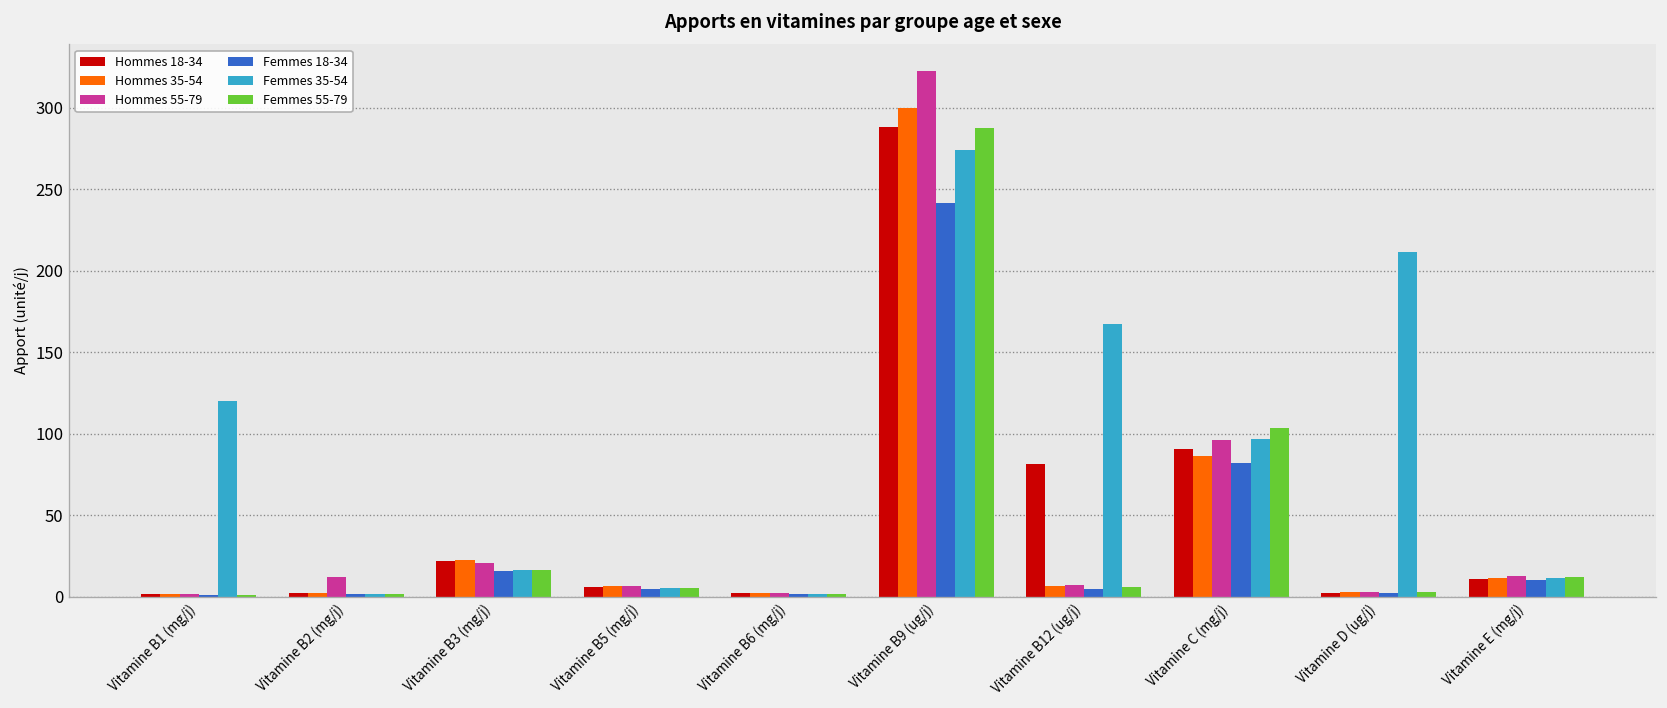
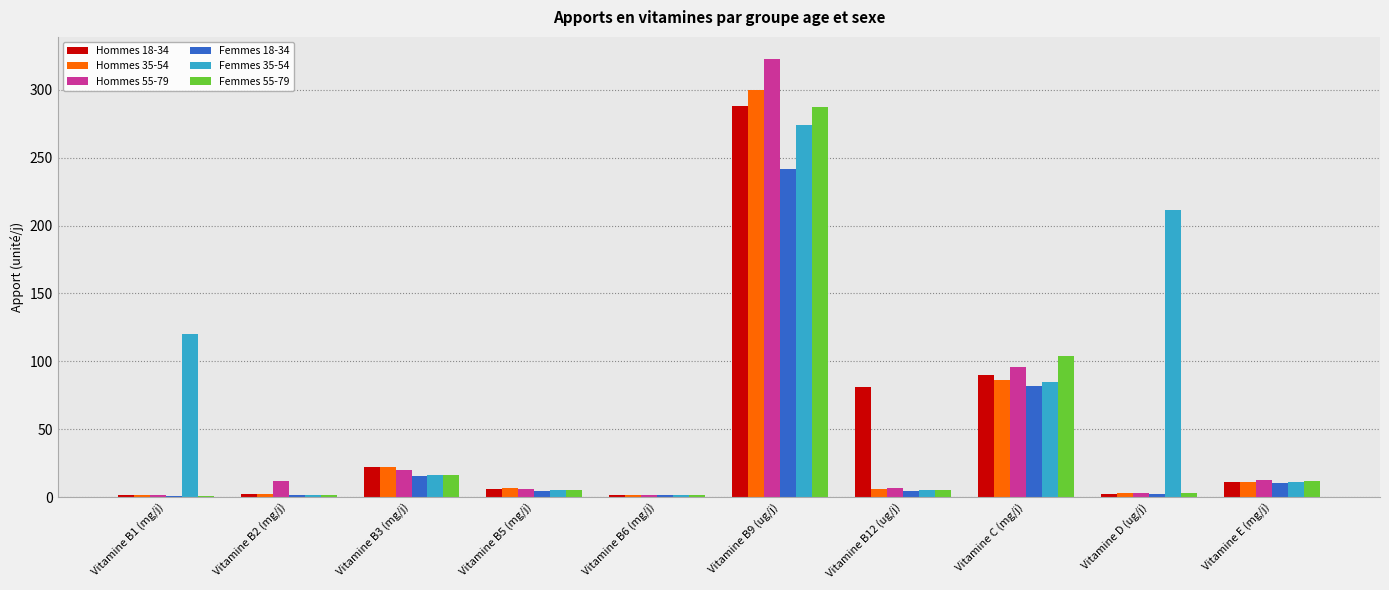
  {
    "Hommes 18-34": {
      "Vitamine B2 (mg/j)": 2,
      "Vitamine B3 (mg/j)": 22,
      "Vitamine B5 (mg/j)": 6,
      "Vitamine B6 (mg/j)": 2,
      "Vitamine B9 (ug/j)": 288,
      "Vitamine B12 (ug/j)": 81,
      "Vitamine C (mg/j)": 90,
      "Vitamine D (ug/j)": 2,
      "Vitamine E (mg/j)": 11
    },
    "Hommes 35-54": {
      "Vitamine B2 (mg/j)": 2,
      "Vitamine B3 (mg/j)": 22,
      "Vitamine B5 (mg/j)": 7,
      "Vitamine B6 (mg/j)": 2,
      "Vitamine B9 (ug/j)": 300,
      "Vitamine B12 (ug/j)": 6,
      "Vitamine C (mg/j)": 86,
      "Vitamine D (ug/j)": 3,
      "Vitamine E (mg/j)": 11
    },
    "Hommes 55-79": {
      "Vitamine B2 (mg/j)": 12,
      "Vitamine B3 (mg/j)": 20,
      "Vitamine B5 (mg/j)": 6,
      "Vitamine B6 (mg/j)": 2,
      "Vitamine B9 (ug/j)": 323,
      "Vitamine B12 (ug/j)": 7,
      "Vitamine C (mg/j)": 96,
      "Vitamine D (ug/j)": 3,
      "Vitamine E (mg/j)": 13
    },
    "Femmes 18-34": {
      "Vitamine B3 (mg/j)": 16,
      "Vitamine B5 (mg/j)": 5,
      "Vitamine B9 (ug/j)": 242,
      "Vitamine B12 (ug/j)": 5,
      "Vitamine C (mg/j)": 82,
      "Vitamine D (ug/j)": 2,
      "Vitamine E (mg/j)": 10
    },
    "Femmes 35-54": {
      "Vitamine B1 (mg/j)": 120,
      "Vitamine B3 (mg/j)": 17,
      "Vitamine B5 (mg/j)": 5,
      "Vitamine B9 (ug/j)": 274,
-     "Vitamine B12 (ug/j)": 167,
-     "Vitamine C (mg/j)": 97,
+     "Vitamine B12 (ug/j)": 5,
+     "Vitamine C (mg/j)": 85,
      "Vitamine D (ug/j)": 212,
      "Vitamine E (mg/j)": 11
    },
    "Femmes 55-79": {
      "Vitamine B3 (mg/j)": 17,
      "Vitamine B5 (mg/j)": 5,
      "Vitamine B9 (ug/j)": 288,
      "Vitamine B12 (ug/j)": 6,
      "Vitamine C (mg/j)": 104,
      "Vitamine D (ug/j)": 3,
      "Vitamine E (mg/j)": 12
    }
  }
